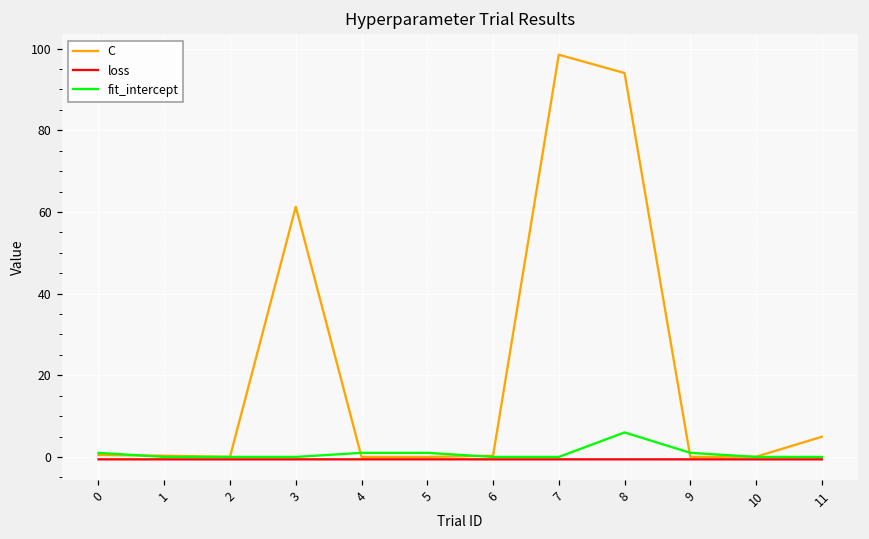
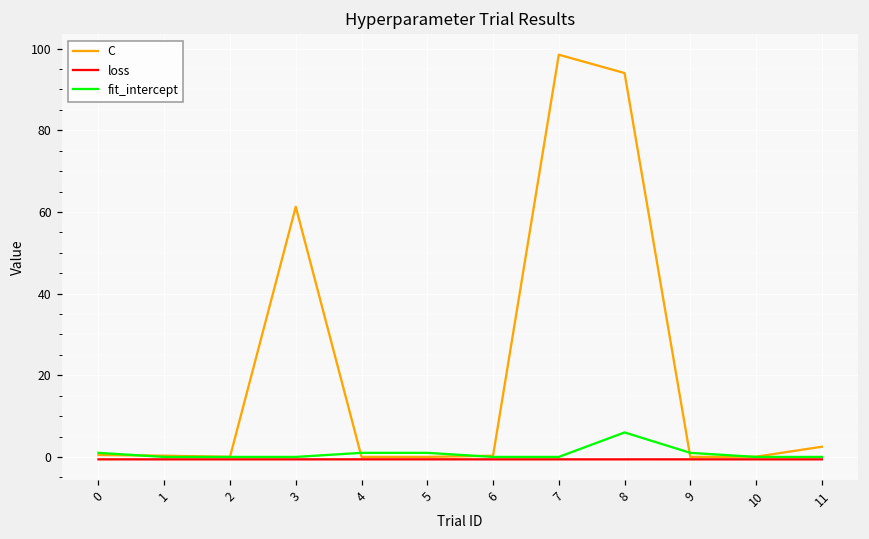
  {
    "C": {
      "3": 61,
      "7": 99,
      "8": 94,
-     "11": 5
+     "11": 2
    },
    "loss": {
      "0": -1,
      "8": -1
    },
    "fit_intercept": {
      "4": 1,
      "5": 1,
      "8": 6,
      "9": 1
    }
  }
